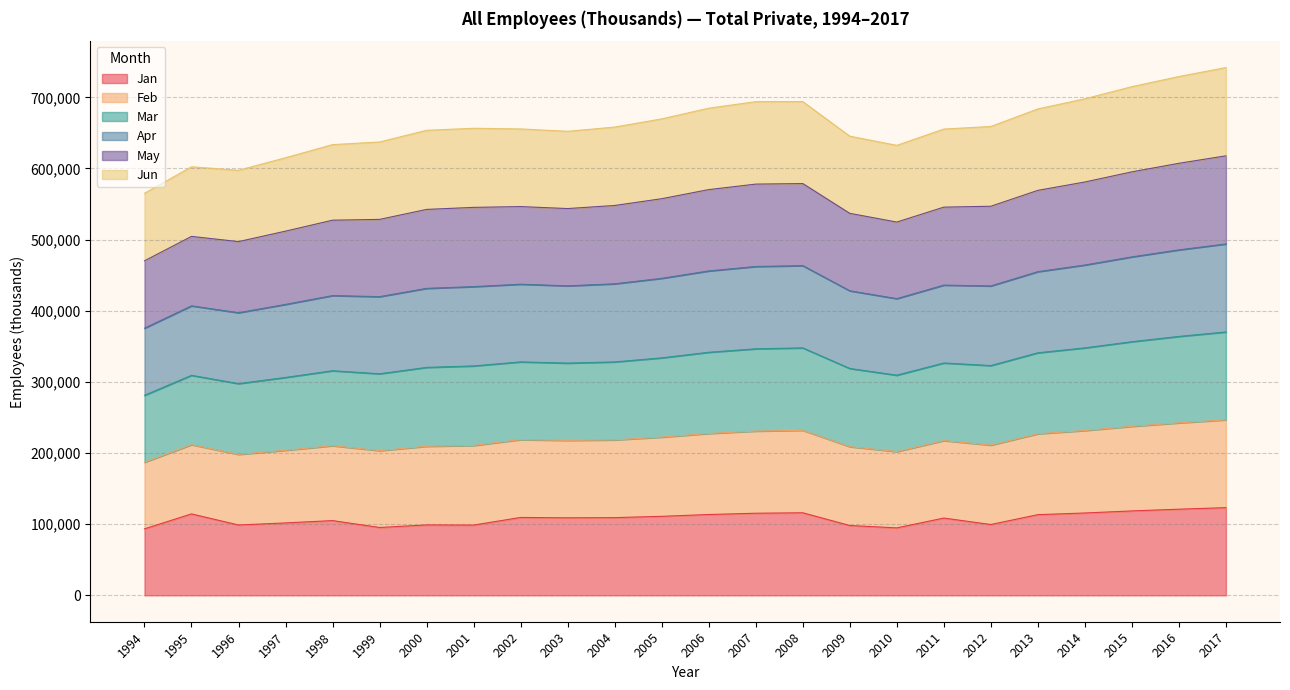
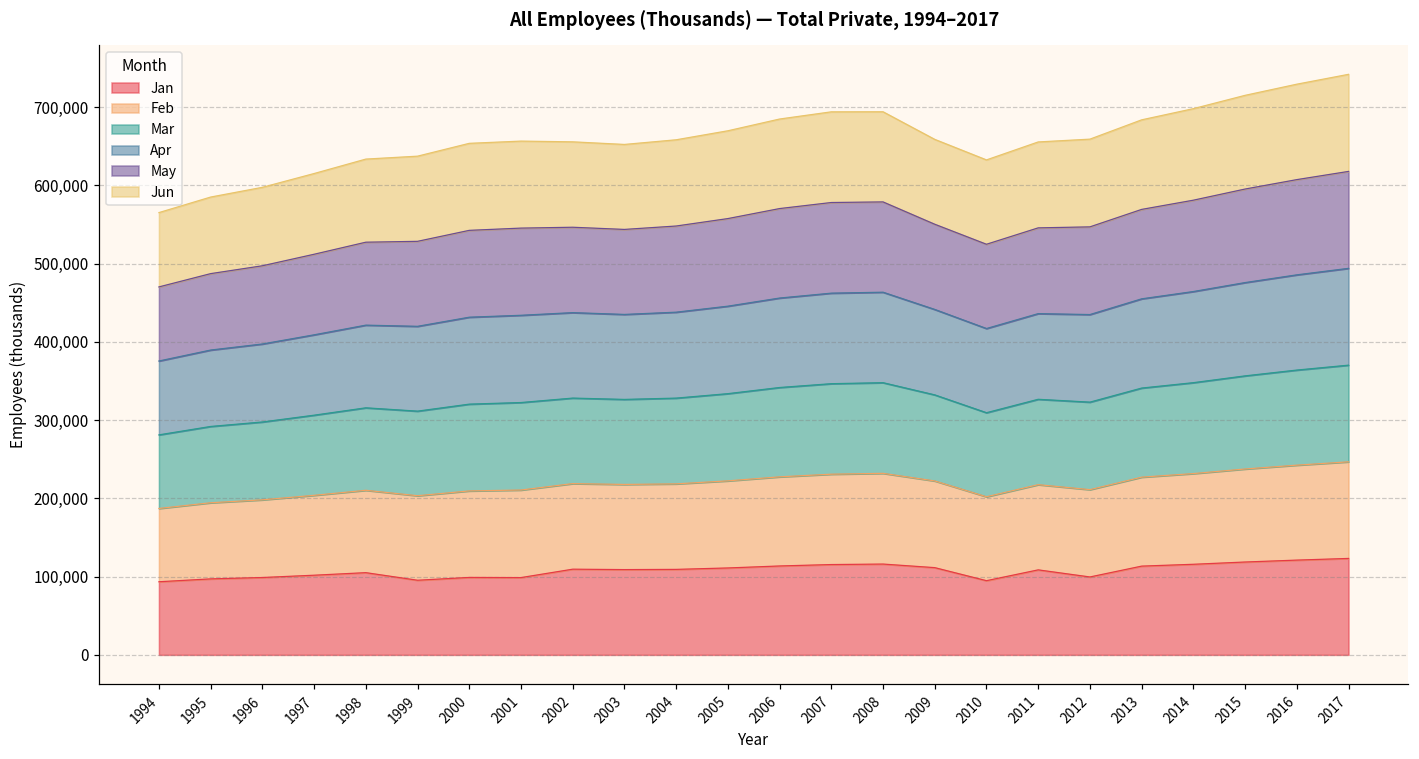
  {
    "Jan": {
      "1994": "90,000",
-     "1995": "110,000",
+     "1995": "100,000",
      "1996": "100,000",
      "1997": "100,000",
      "1998": "110,000",
      "1999": "100,000",
      "2000": "100,000",
      "2001": "100,000",
      "2002": "110,000",
      "2003": "110,000",
      "2004": "110,000",
      "2005": "110,000",
      "2006": "110,000",
      "2007": "120,000",
      "2008": "120,000",
-     "2009": "100,000",
+     "2009": "110,000",
      "2010": "90,000",
      "2011": "110,000",
      "2012": "100,000",
      "2013": "110,000",
      "2014": "120,000",
      "2015": "120,000",
      "2016": "120,000",
      "2017": "120,000"
    }
  }
